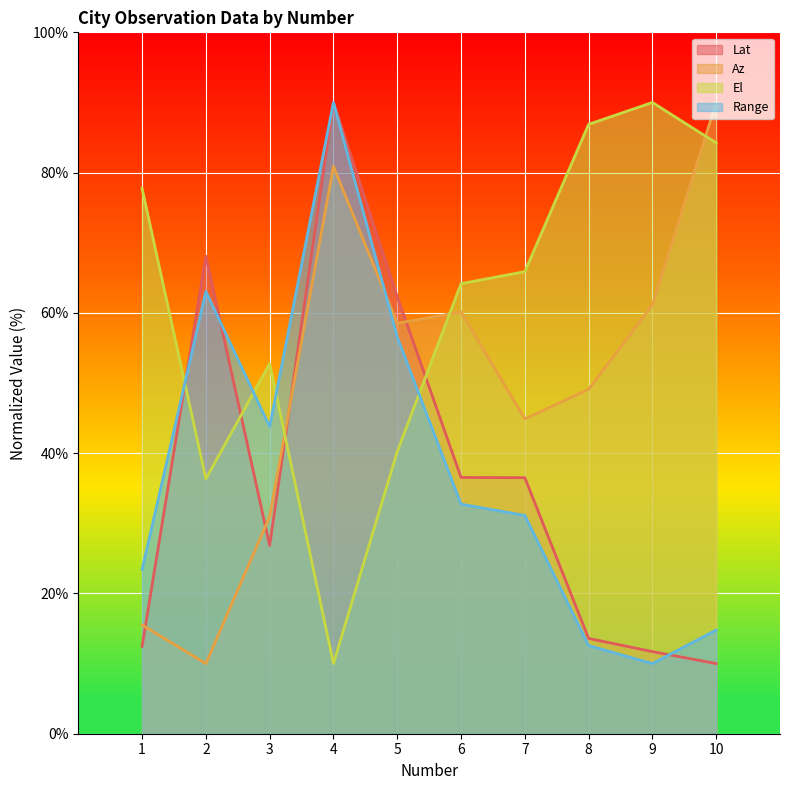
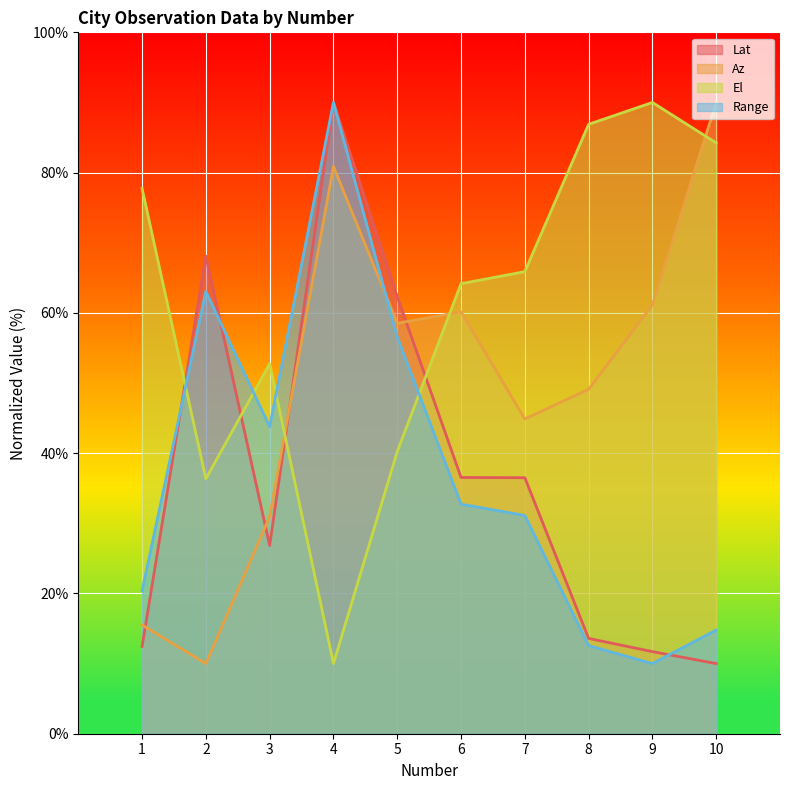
  {
    "Lat": {
      "1": "12%",
      "2": "68%",
      "3": "27%",
      "5": "62%",
      "6": "37%",
      "7": "37%",
      "8": "14%",
      "9": "12%",
      "10": "10%"
    },
    "Range": {
-     "1": "23%",
+     "1": "20%",
      "2": "63%",
      "3": "44%",
      "5": "57%",
      "6": "33%",
      "7": "31%",
      "8": "13%",
      "9": "10%",
      "10": "15%"
    }
  }
